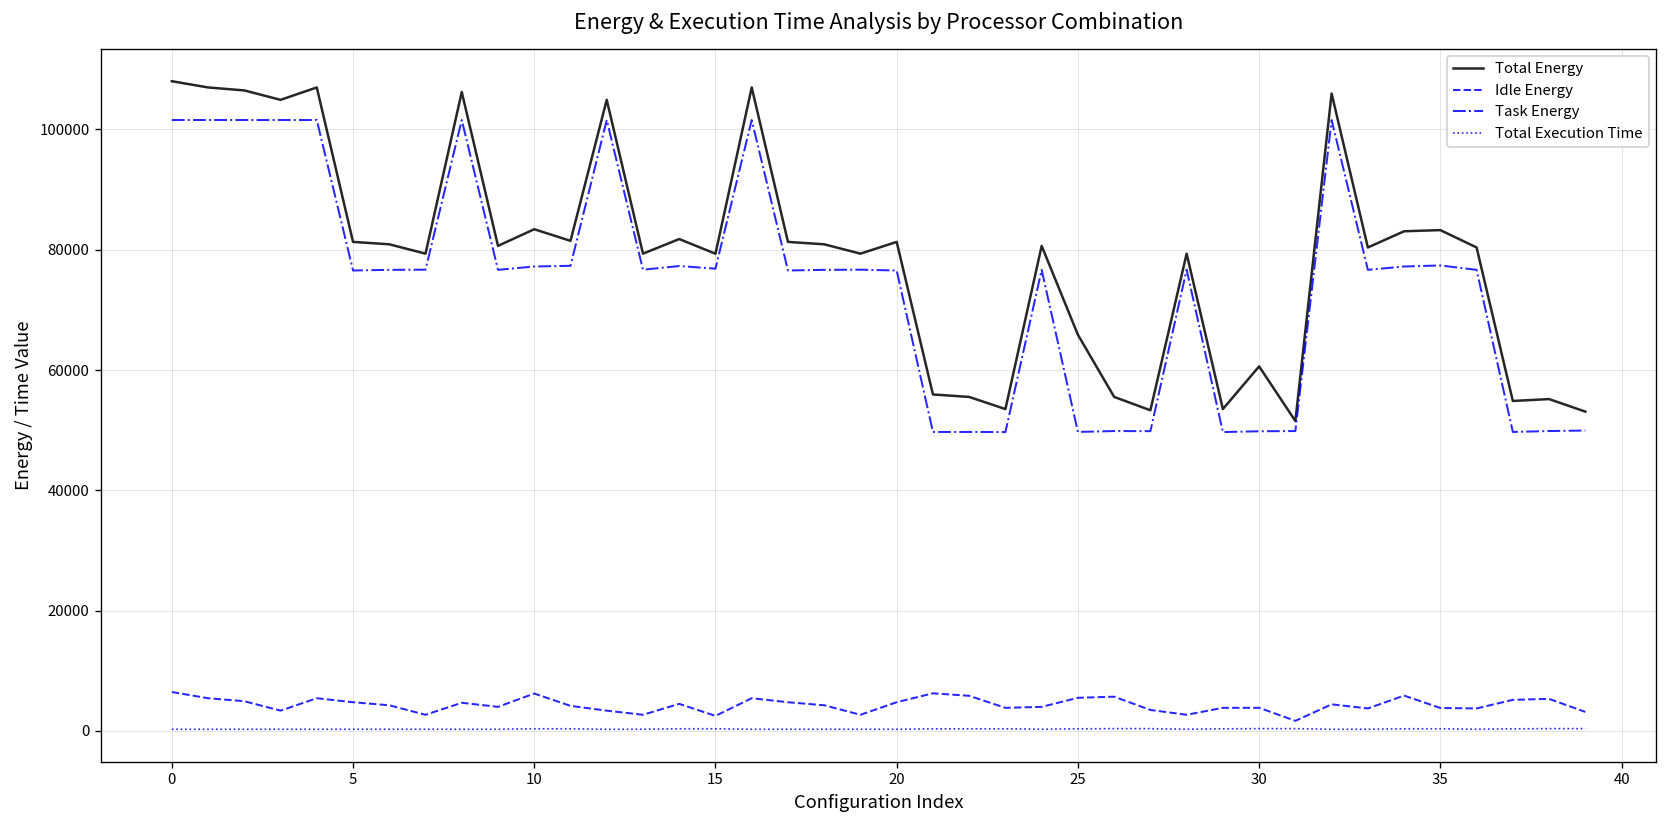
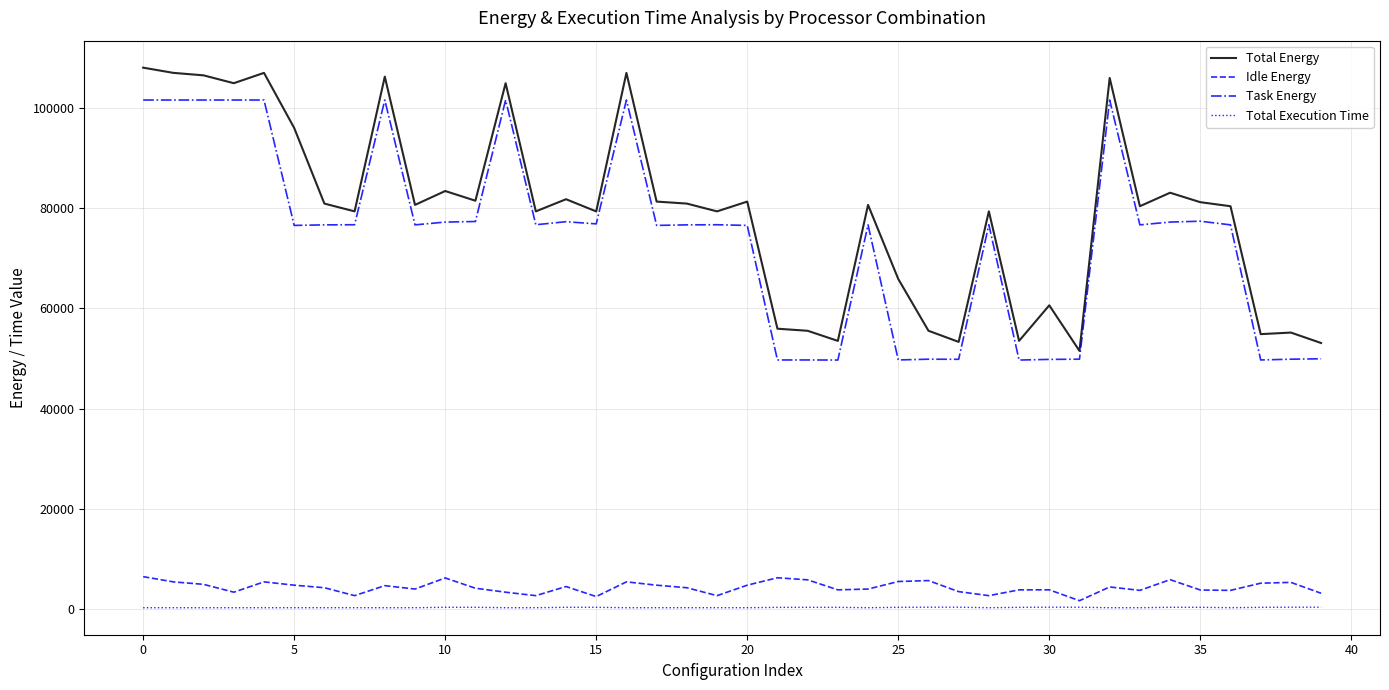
  {
    "Total Energy": {
      "0": 108000,
-     "5": 81000,
+     "5": 96000,
      "10": 83000,
      "15": 79000,
      "20": 81000,
      "25": 66000,
      "30": 61000,
-     "35": 83000
+     "35": 81000
    }
  }
